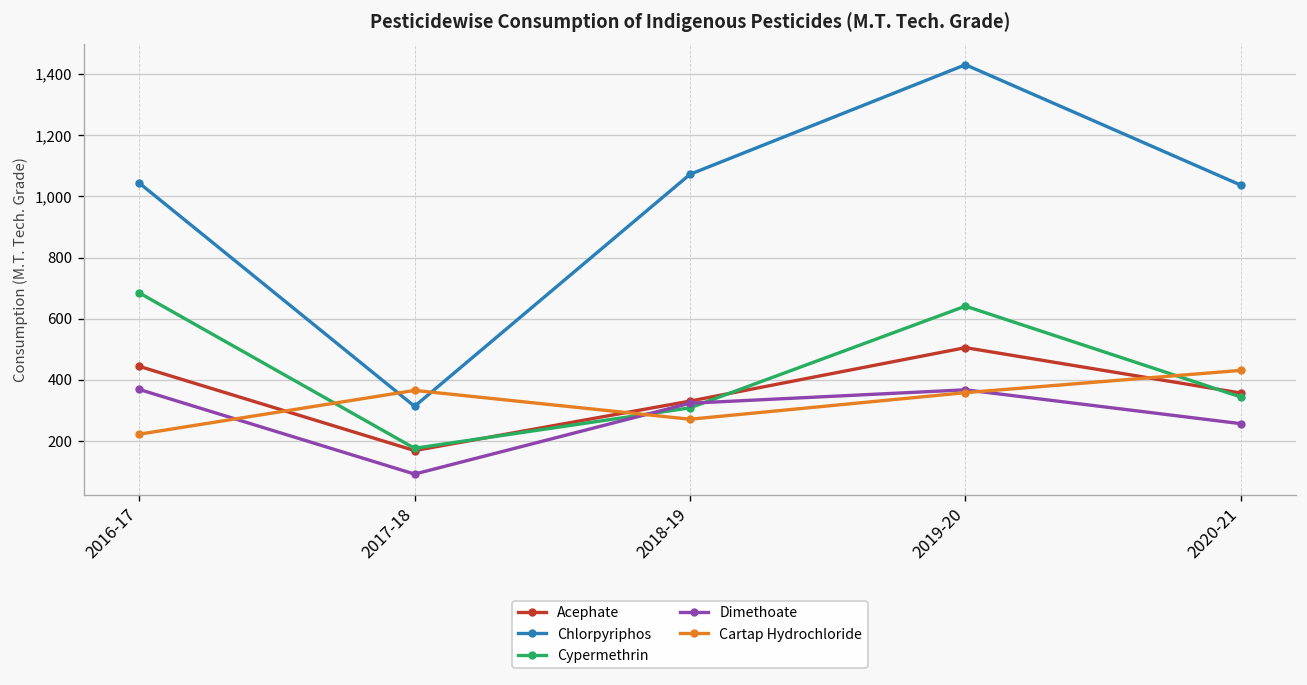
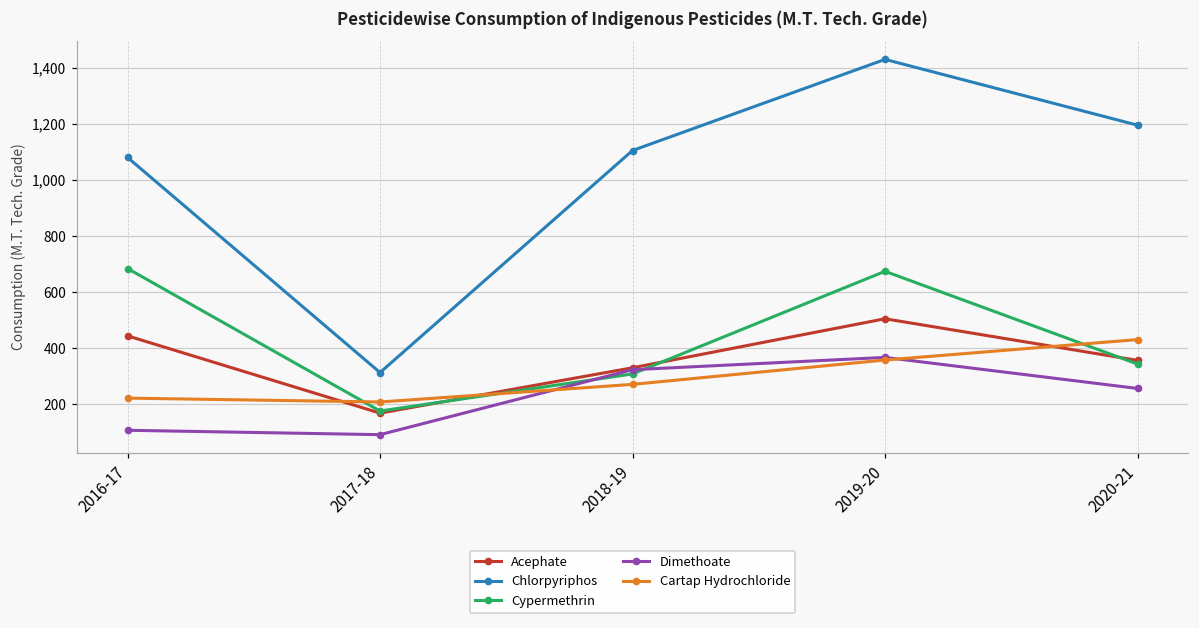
  {
    "Acephate": {
      "2016-17": "440",
      "2019-20": "510",
      "2020-21": "360"
    },
    "Chlorpyriphos": {
-     "2016-17": "1,040",
+     "2016-17": "1,080",
      "2017-18": "310",
-     "2018-19": "1,070",
+     "2018-19": "1,110",
      "2019-20": "1,430",
-     "2020-21": "1,040"
+     "2020-21": "1,200"
    },
    "Cypermethrin": {
      "2016-17": "680",
      "2018-19": "310",
-     "2019-20": "640",
+     "2019-20": "670",
      "2020-21": "340"
    },
    "Dimethoate": {
-     "2016-17": "370",
+     "2016-17": "110",
      "2017-18": "90",
      "2020-21": "260"
    },
    "Cartap Hydrochloride": {
      "2016-17": "220",
-     "2017-18": "370",
+     "2017-18": "210",
      "2018-19": "270",
      "2020-21": "430"
    }
  }
